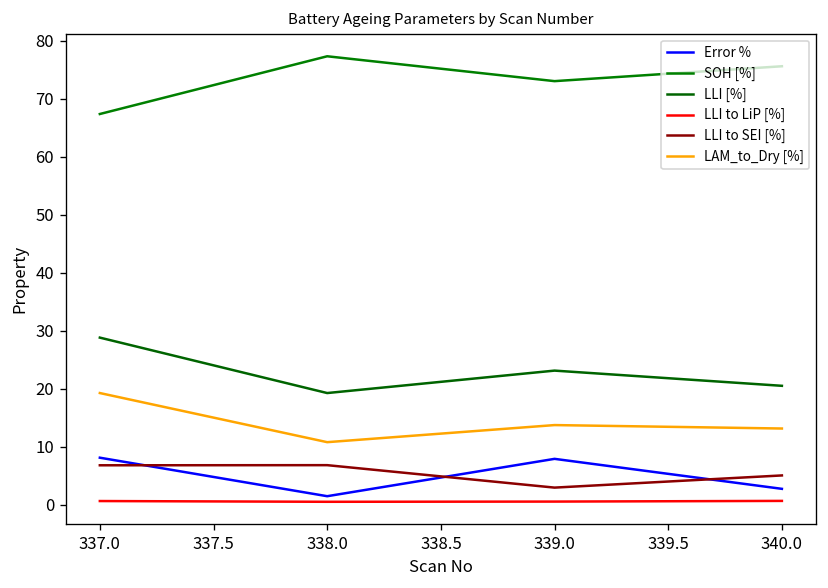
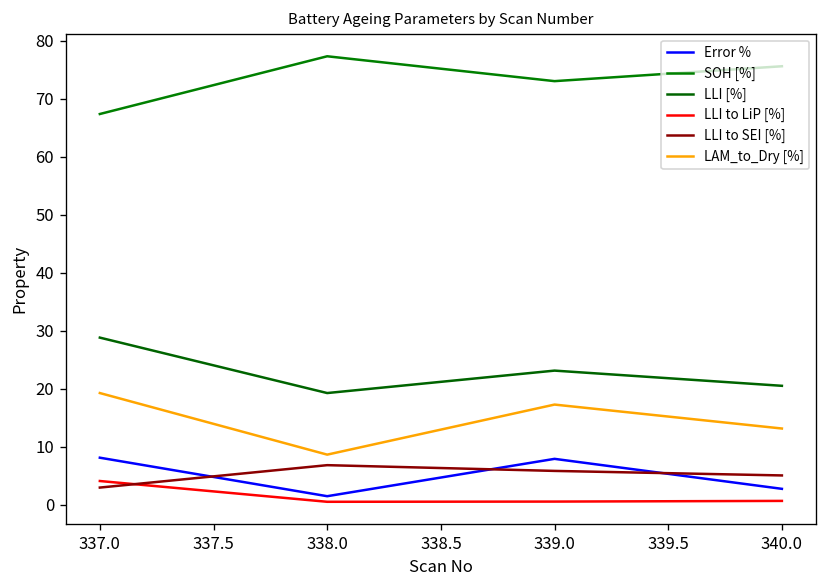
  {
    "Error %": {
      "337.0": 8,
      "338.0": 1,
      "339.0": 8,
      "340.0": 3
    },
    "LLI to LiP [%]": {
-     "337.0": 1,
+     "337.0": 4,
      "338.0": 0,
      "339.0": 1,
      "340.0": 1
    },
    "LLI to SEI [%]": {
-     "337.0": 7,
+     "337.0": 3,
      "338.0": 7,
-     "339.0": 3,
+     "339.0": 6,
      "340.0": 5
    },
    "LAM_to_Dry [%]": {
      "337.0": 19,
-     "338.0": 11,
-     "339.0": 14,
+     "338.0": 9,
+     "339.0": 17,
      "340.0": 13
    }
  }
